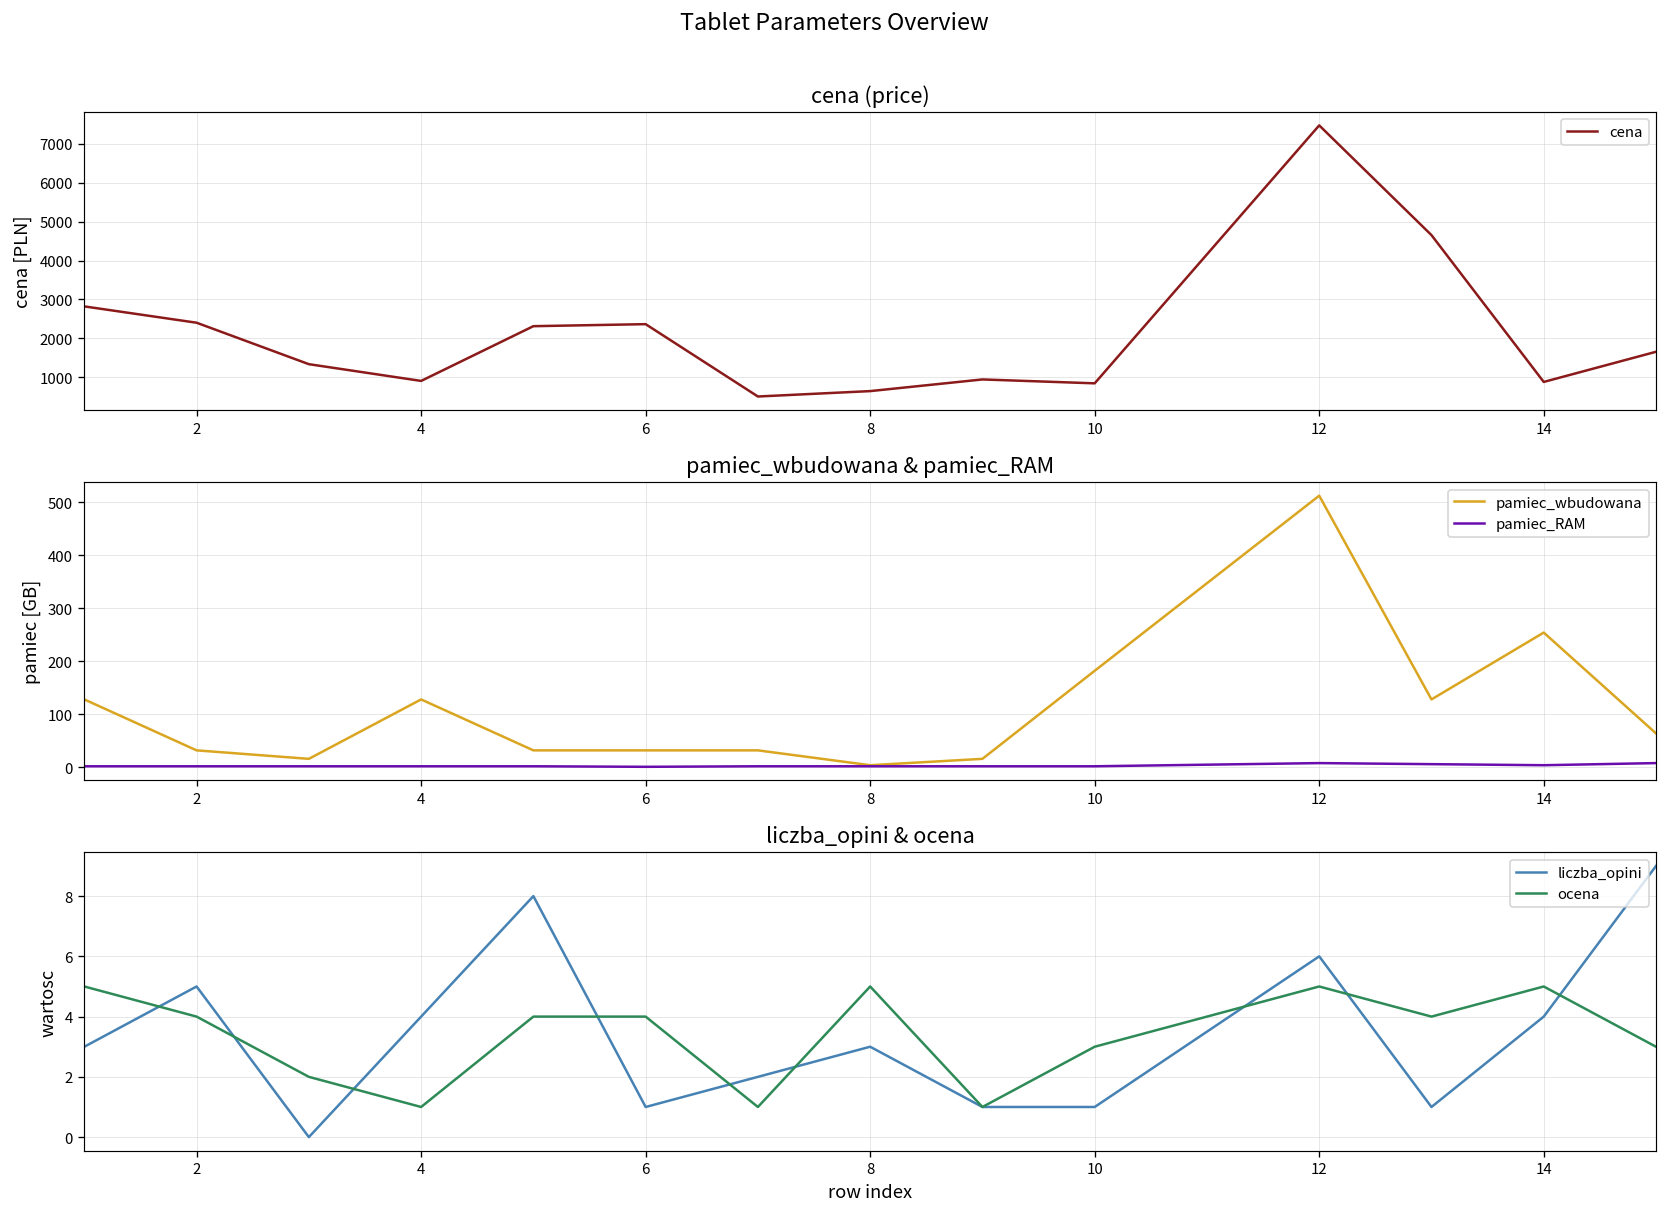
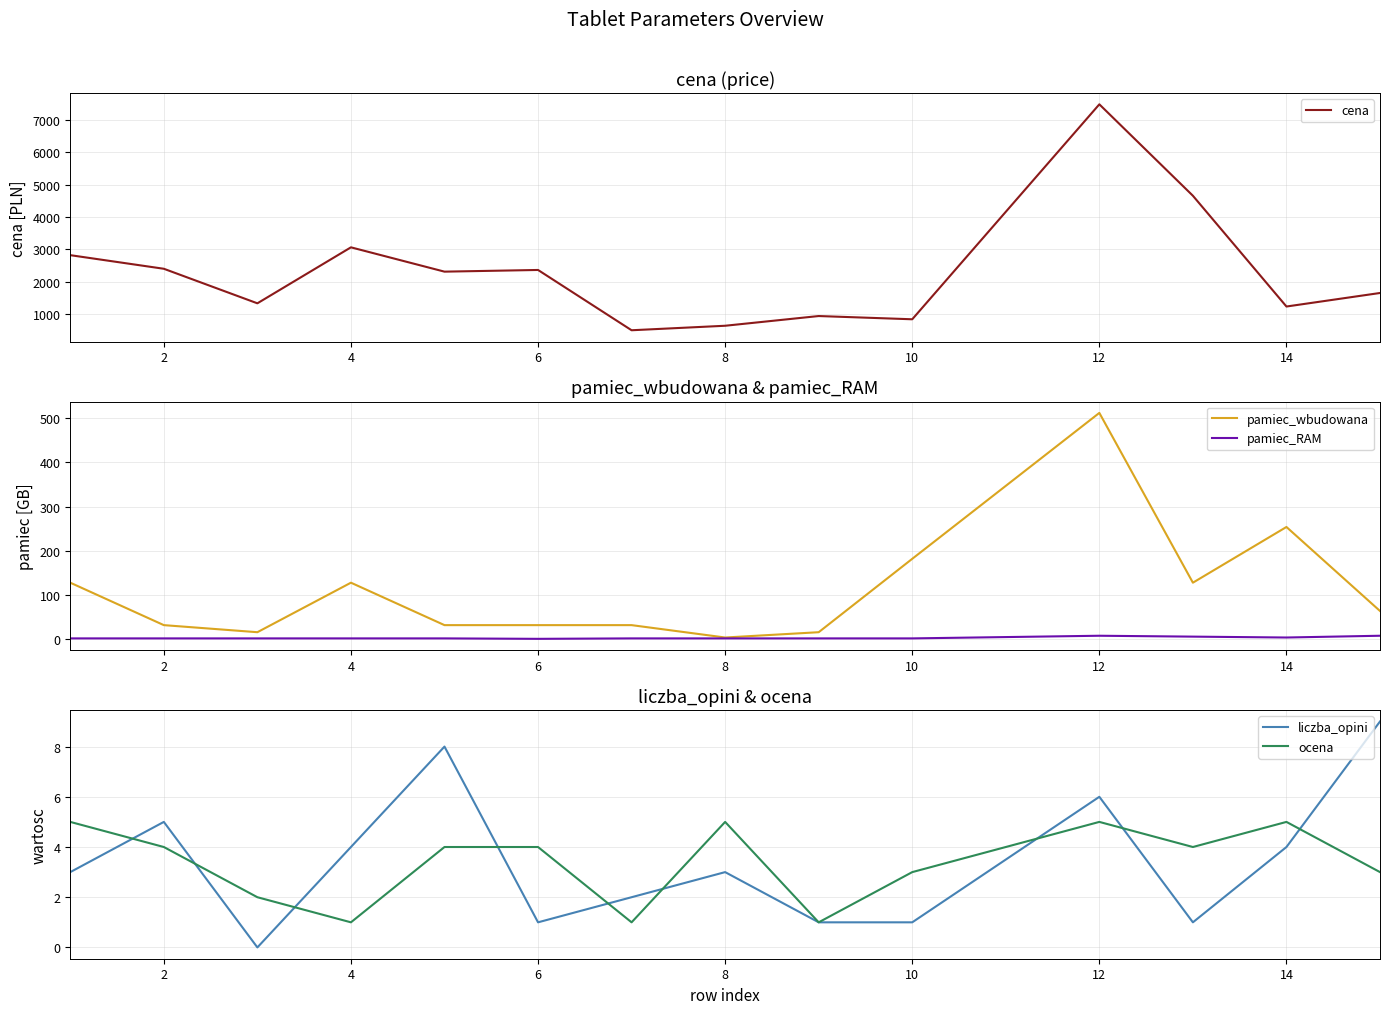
  {
    "cena (price)": {
      "2": 2400,
-     "4": 900,
+     "4": 3100,
      "6": 2400,
      "8": 600,
      "10": 800,
      "12": 7500,
-     "14": 900
+     "14": 1200
    },
    "pamiec_wbudowana & pamiec_RAM": {
      "pamiec_wbudowana": {
        "2": 30,
        "4": 130,
        "6": 30,
        "10": 180,
        "12": 510,
        "14": 250
      },
      "pamiec_RAM": {
        "2": 0,
        "4": 0,
        "6": 0,
        "10": 0,
        "12": 10,
        "14": 0
      }
    },
    "liczba_opini & ocena": {
      "liczba_opini": {
        "2": 5.0,
        "4": 4.0,
        "6": 1.0,
        "8": 3.0,
        "10": 1.0,
        "12": 6.0,
        "14": 4.0
      },
      "ocena": {
        "2": 4.0,
        "4": 1.0,
        "6": 4.0,
        "8": 5.0,
        "10": 3.0,
        "12": 5.0,
        "14": 5.0
      }
    }
  }
